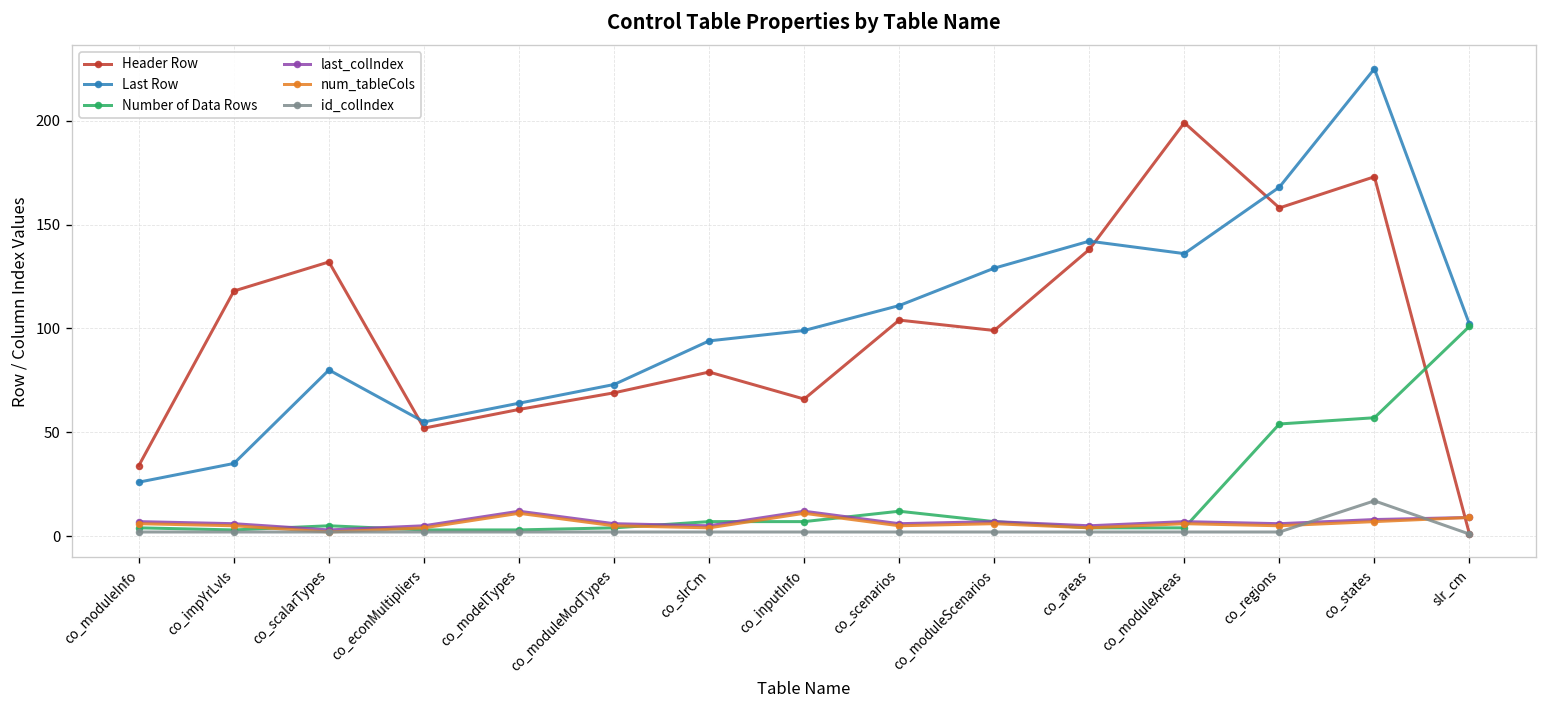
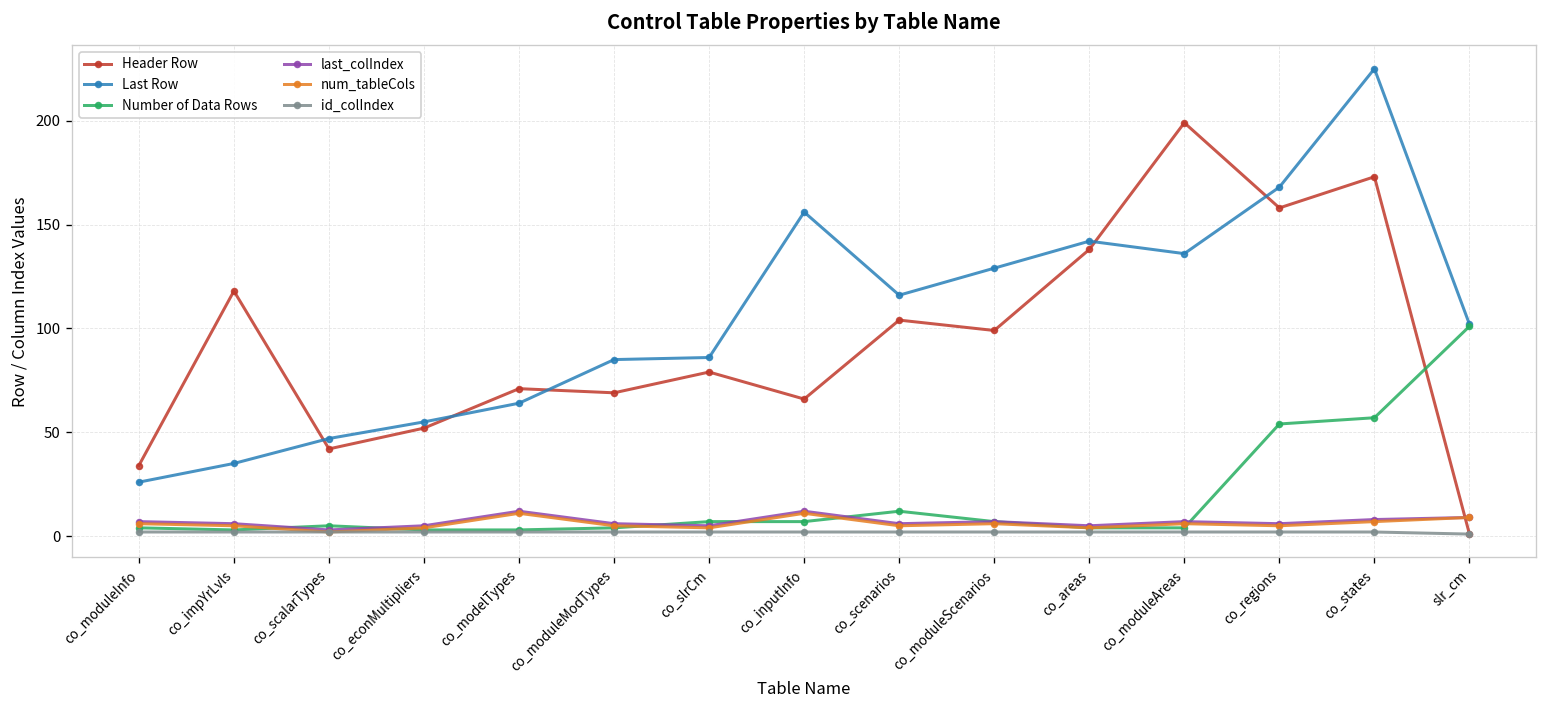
  {
    "Header Row": {
      "co_moduleInfo": 34,
      "co_impYrLvls": 118,
-     "co_scalarTypes": 132,
+     "co_scalarTypes": 42,
      "co_econMultipliers": 52,
-     "co_modelTypes": 61,
+     "co_modelTypes": 71,
      "co_moduleModTypes": 69,
      "co_slrCm": 79,
      "co_inputInfo": 66,
      "co_scenarios": 104,
      "co_moduleScenarios": 99,
      "co_areas": 138,
      "co_moduleAreas": 199,
      "co_regions": 158,
      "co_states": 173
    },
    "Last Row": {
      "co_moduleInfo": 26,
      "co_impYrLvls": 35,
-     "co_scalarTypes": 80,
+     "co_scalarTypes": 47,
      "co_econMultipliers": 55,
      "co_modelTypes": 64,
-     "co_moduleModTypes": 73,
-     "co_slrCm": 94,
-     "co_inputInfo": 99,
-     "co_scenarios": 111,
+     "co_moduleModTypes": 85,
+     "co_slrCm": 86,
+     "co_inputInfo": 156,
+     "co_scenarios": 116,
      "co_moduleScenarios": 129,
      "co_areas": 142,
      "co_moduleAreas": 136,
      "co_regions": 168,
      "co_states": 225
    },
    "Number of Data Rows": {
      "co_moduleInfo": 4,
      "co_scalarTypes": 5,
      "co_slrCm": 7,
      "co_inputInfo": 7,
      "co_scenarios": 12,
      "co_moduleAreas": 4,
      "co_regions": 54,
      "co_states": 57
    },
    "id_colIndex": {
      "co_moduleInfo": 2,
      "co_moduleModTypes": 2,
      "co_slrCm": 2,
      "co_inputInfo": 2,
      "co_scenarios": 2,
      "co_moduleScenarios": 2,
      "co_areas": 2,
      "co_moduleAreas": 2,
      "co_regions": 2,
-     "co_states": 17
+     "co_states": 2
    }
  }
